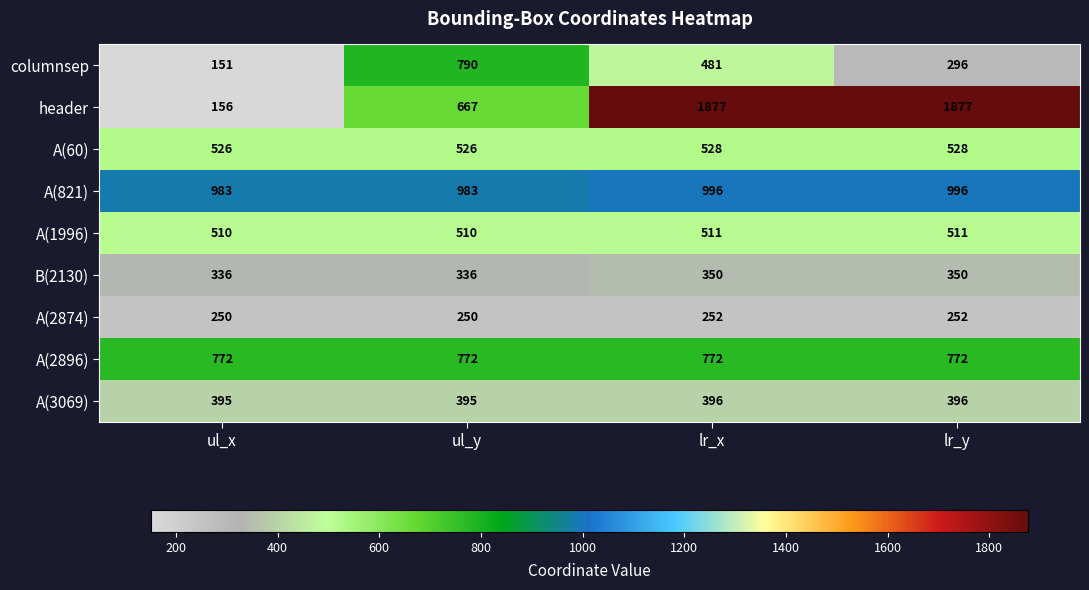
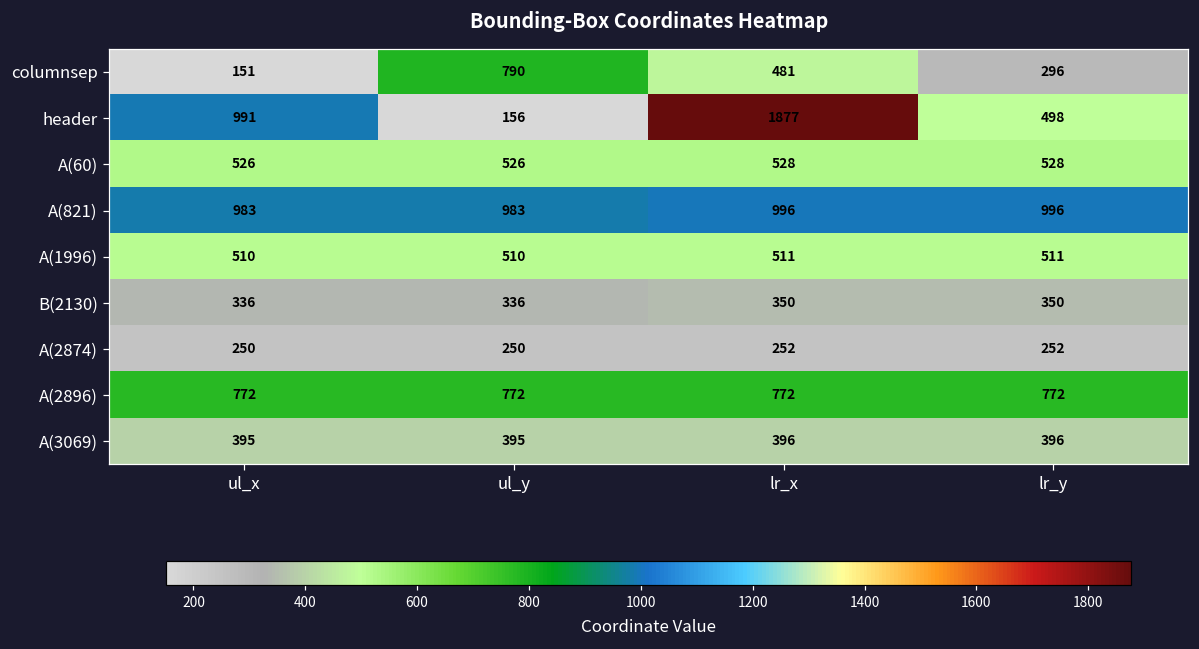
  {
    "columnsep": {
      "ul_x": 151,
      "ul_y": 790,
      "lr_x": 481,
      "lr_y": 296
    },
    "header": {
-     "ul_x": 156,
-     "ul_y": 667,
+     "ul_x": 991,
+     "ul_y": 156,
      "lr_x": 1877,
-     "lr_y": 1877
+     "lr_y": 498
    },
    "A(60)": {
      "ul_x": 526,
      "ul_y": 526,
      "lr_x": 528,
      "lr_y": 528
    },
    "A(821)": {
      "ul_x": 983,
      "ul_y": 983,
      "lr_x": 996,
      "lr_y": 996
    },
    "A(1996)": {
      "ul_x": 510,
      "ul_y": 510,
      "lr_x": 511,
      "lr_y": 511
    },
    "B(2130)": {
      "ul_x": 336,
      "ul_y": 336,
      "lr_x": 350,
      "lr_y": 350
    },
    "A(2874)": {
      "ul_x": 250,
      "ul_y": 250,
      "lr_x": 252,
      "lr_y": 252
    },
    "A(2896)": {
      "ul_x": 772,
      "ul_y": 772,
      "lr_x": 772,
      "lr_y": 772
    },
    "A(3069)": {
      "ul_x": 395,
      "ul_y": 395,
      "lr_x": 396,
      "lr_y": 396
    }
  }
